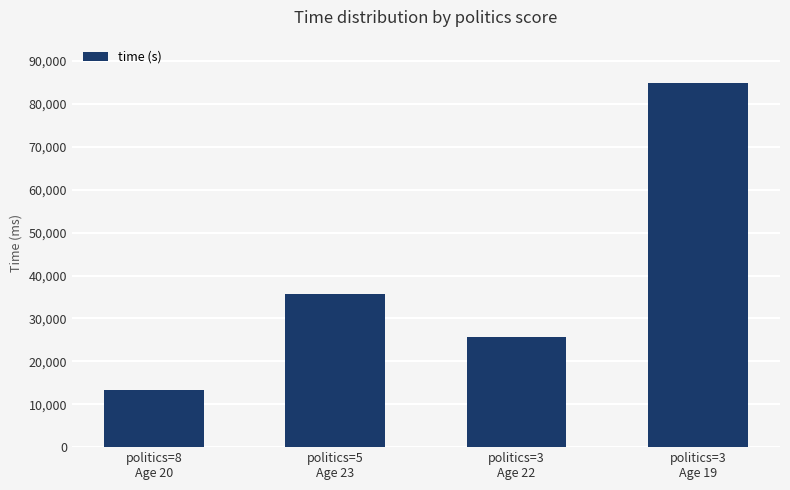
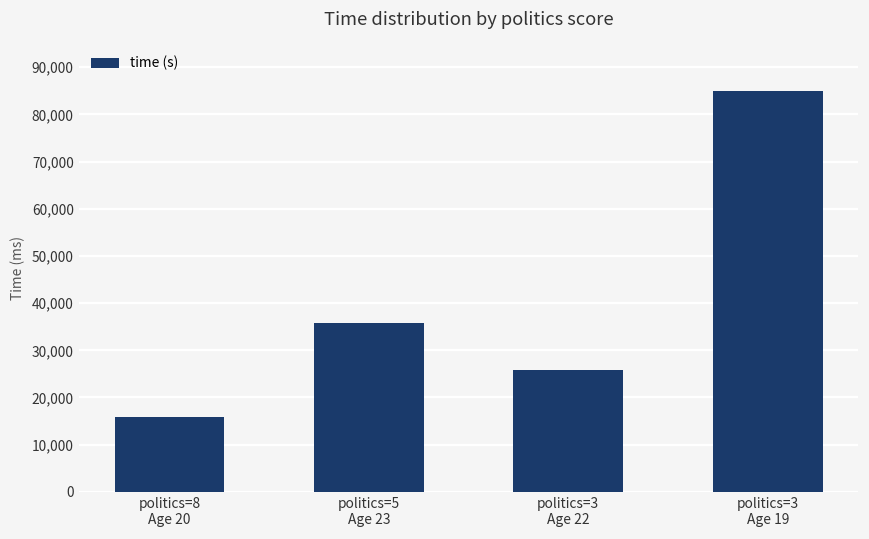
  {
-   "politics=8 Age 20": "13,000",
+   "politics=8 Age 20": "16,000",
    "politics=5 Age 23": "36,000",
    "politics=3 Age 22": "26,000",
    "politics=3 Age 19": "85,000"
  }
